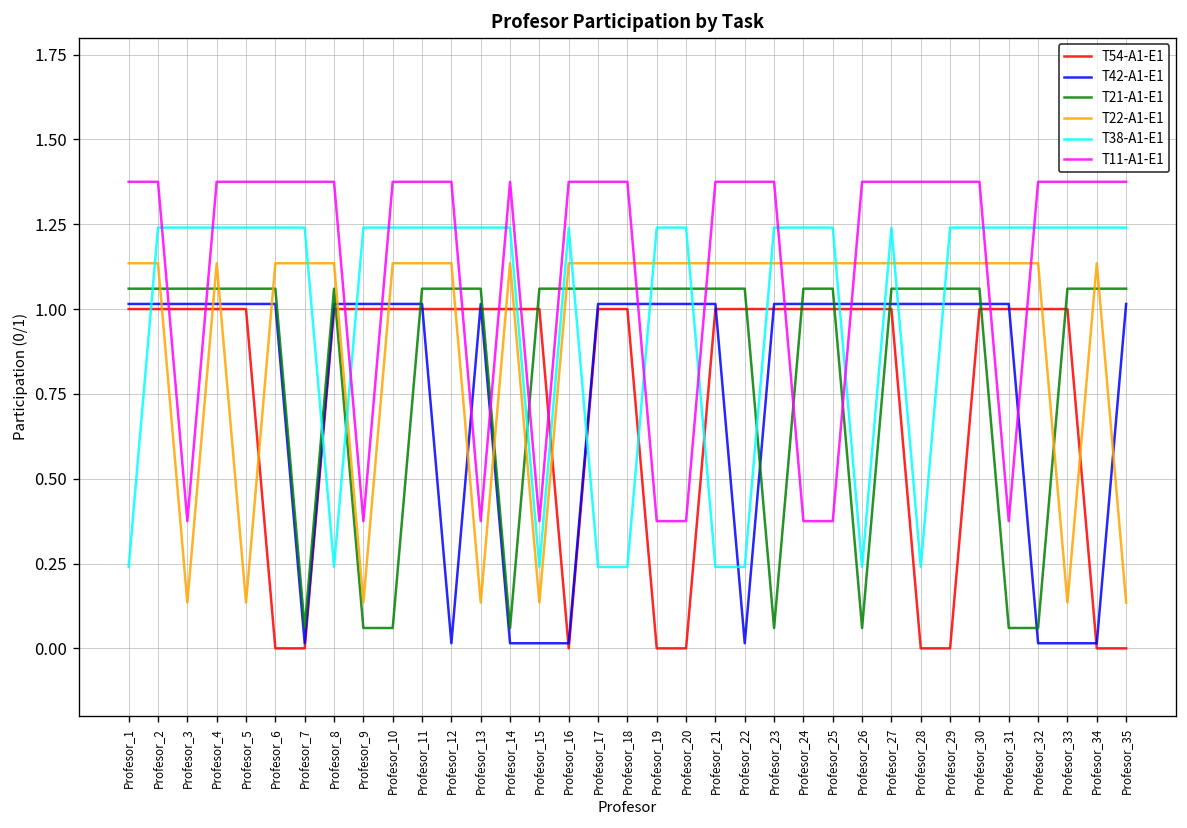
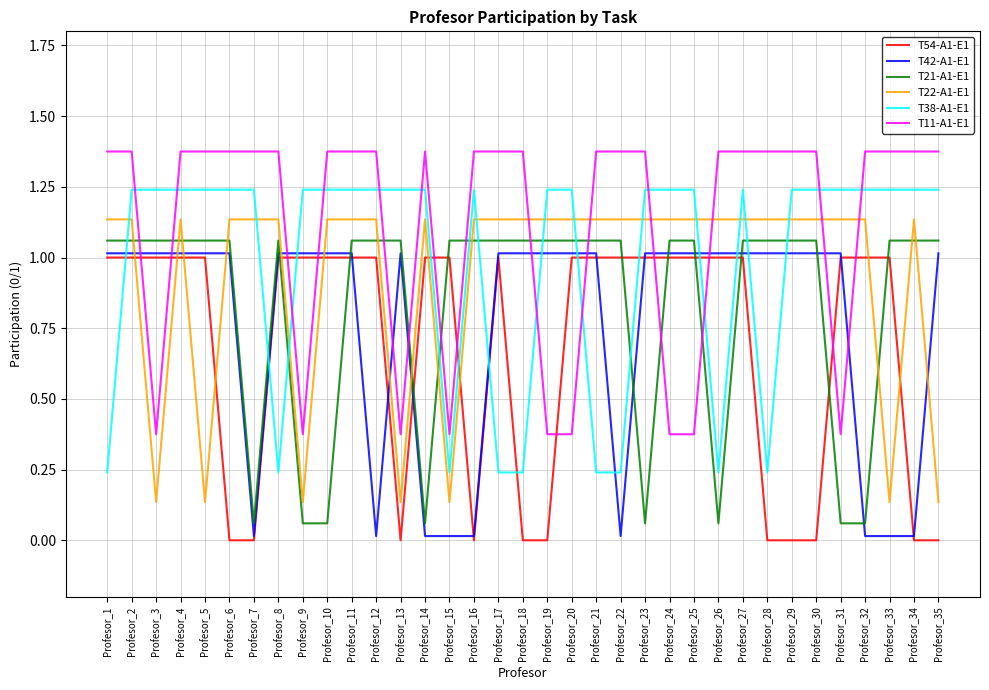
  {
    "T54-A1-E1": {
      "Profesor_1": 1,
      "Profesor_2": 1,
      "Profesor_3": 1,
      "Profesor_4": 1,
      "Profesor_5": 1,
      "Profesor_6": 0,
      "Profesor_7": 0,
      "Profesor_8": 1,
      "Profesor_9": 1,
      "Profesor_10": 1,
      "Profesor_11": 1,
      "Profesor_12": 1,
-     "Profesor_13": 1,
+     "Profesor_13": 0,
      "Profesor_14": 1,
      "Profesor_15": 1,
      "Profesor_16": 0,
      "Profesor_17": 1,
-     "Profesor_18": 1,
+     "Profesor_18": 0,
      "Profesor_19": 0,
-     "Profesor_20": 0,
+     "Profesor_20": 1,
      "Profesor_21": 1,
      "Profesor_22": 1,
      "Profesor_23": 1,
      "Profesor_24": 1,
      "Profesor_25": 1,
      "Profesor_26": 1,
      "Profesor_27": 1,
      "Profesor_28": 0,
      "Profesor_29": 0,
-     "Profesor_30": 1,
+     "Profesor_30": 0,
      "Profesor_31": 1,
      "Profesor_32": 1,
      "Profesor_33": 1,
      "Profesor_34": 0,
      "Profesor_35": 0
    }
  }
